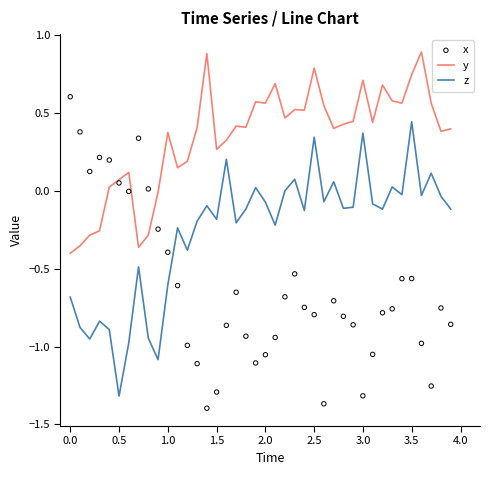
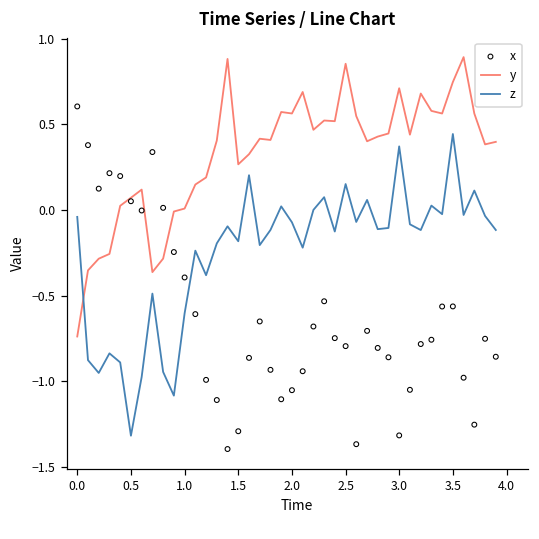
  {
    "y": {
-     "0.0": -0.40,
+     "0.0": -0.74,
      "0.5": 0.07,
-     "1.0": 0.38,
+     "1.0": 0.01,
      "1.5": 0.27,
      "2.0": 0.56,
-     "2.5": 0.79,
+     "2.5": 0.85,
      "3.0": 0.71,
      "3.5": 0.75
    },
    "z": {
-     "0.0": -0.68,
+     "0.0": -0.04,
      "0.5": -1.32,
      "1.0": -0.60,
      "1.5": -0.18,
      "2.0": -0.07,
-     "2.5": 0.35,
+     "2.5": 0.15,
      "3.0": 0.37,
      "3.5": 0.44
    }
  }
